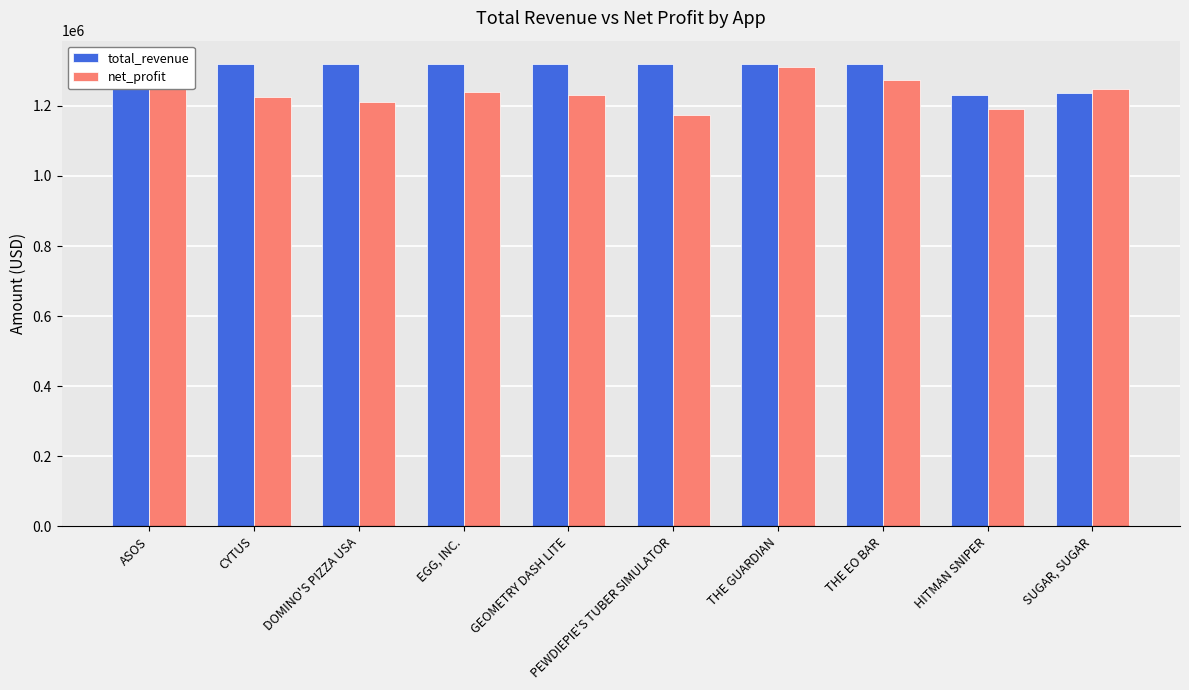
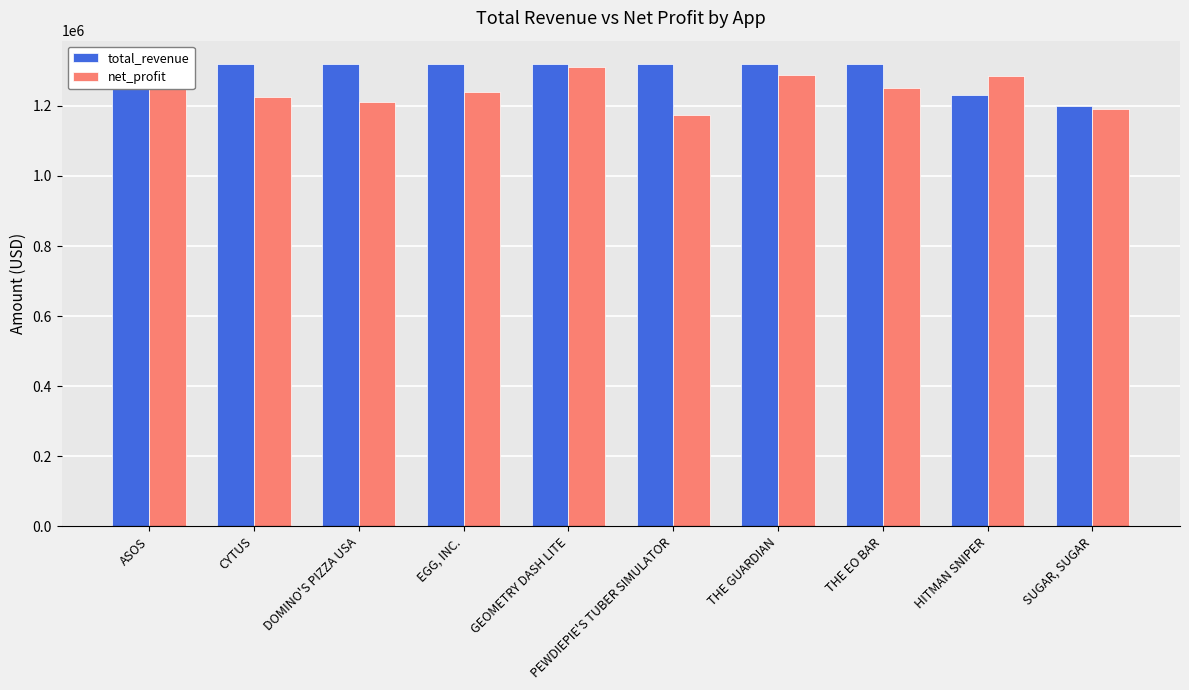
  {
    "total_revenue": {
      "CYTUS": 1320000,
      "DOMINO'S PIZZA USA": 1320000,
      "EGG, INC.": 1320000,
      "GEOMETRY DASH LITE": 1320000,
      "PEWDIEPIE'S TUBER SIMULATOR": 1320000,
      "THE GUARDIAN": 1320000,
      "THE EO BAR": 1320000,
      "HITMAN SNIPER": 1230000,
-     "SUGAR, SUGAR": 1240000
+     "SUGAR, SUGAR": 1200000
    },
    "net_profit": {
      "CYTUS": 1230000,
      "DOMINO'S PIZZA USA": 1210000,
      "EGG, INC.": 1240000,
-     "GEOMETRY DASH LITE": 1230000,
+     "GEOMETRY DASH LITE": 1310000,
      "PEWDIEPIE'S TUBER SIMULATOR": 1180000,
-     "THE GUARDIAN": 1310000,
-     "THE EO BAR": 1270000,
-     "HITMAN SNIPER": 1190000,
-     "SUGAR, SUGAR": 1250000
+     "THE GUARDIAN": 1290000,
+     "THE EO BAR": 1250000,
+     "HITMAN SNIPER": 1280000,
+     "SUGAR, SUGAR": 1190000
    }
  }
